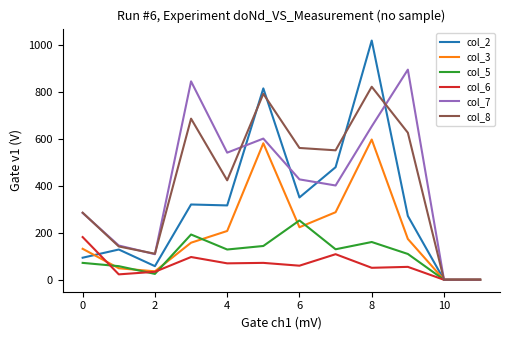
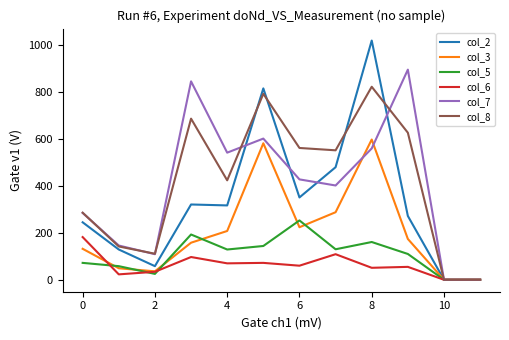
  {
    "col_2": {
-     "0": 90,
+     "0": 250,
      "2": 60,
      "4": 320,
      "6": 350,
      "8": 1020
    },
    "col_3": {
      "0": 130,
      "4": 210,
      "6": 220,
      "8": 600
    },
    "col_5": {
      "0": 70,
      "4": 130,
      "6": 250,
      "8": 160
    },
    "col_6": {
      "0": 180,
      "4": 70,
      "6": 60,
      "8": 50
    },
    "col_7": {
      "4": 540,
      "6": 430,
-     "8": 650
+     "8": 560
    },
    "col_8": {
      "4": 420,
      "6": 560,
      "8": 820
    }
  }
